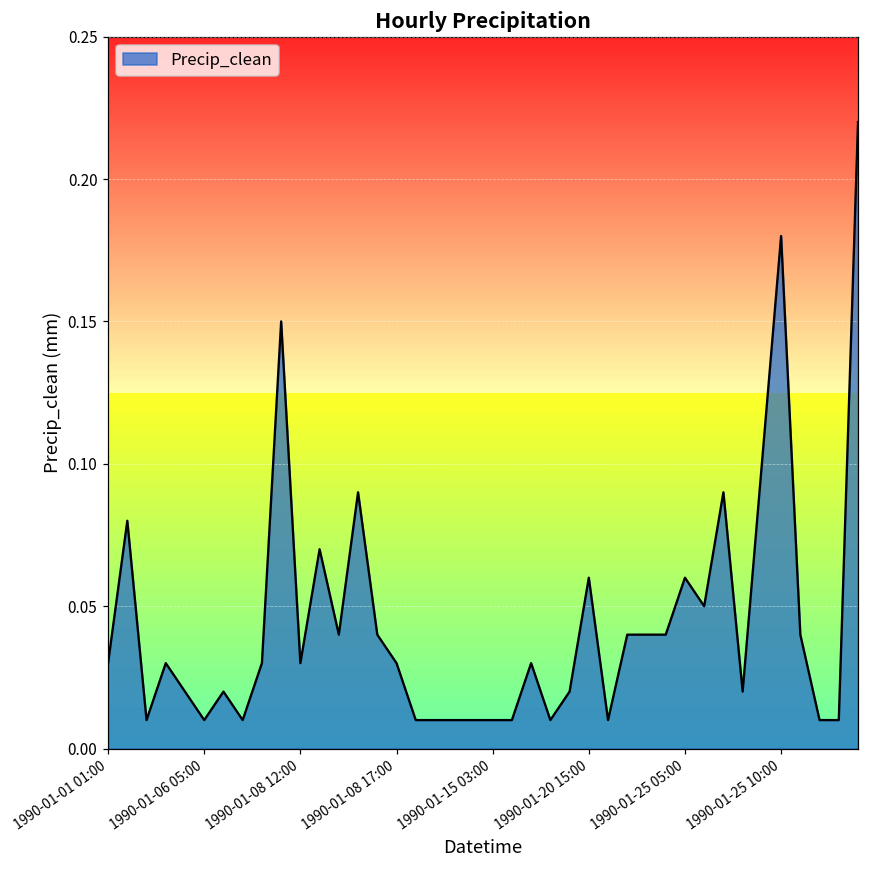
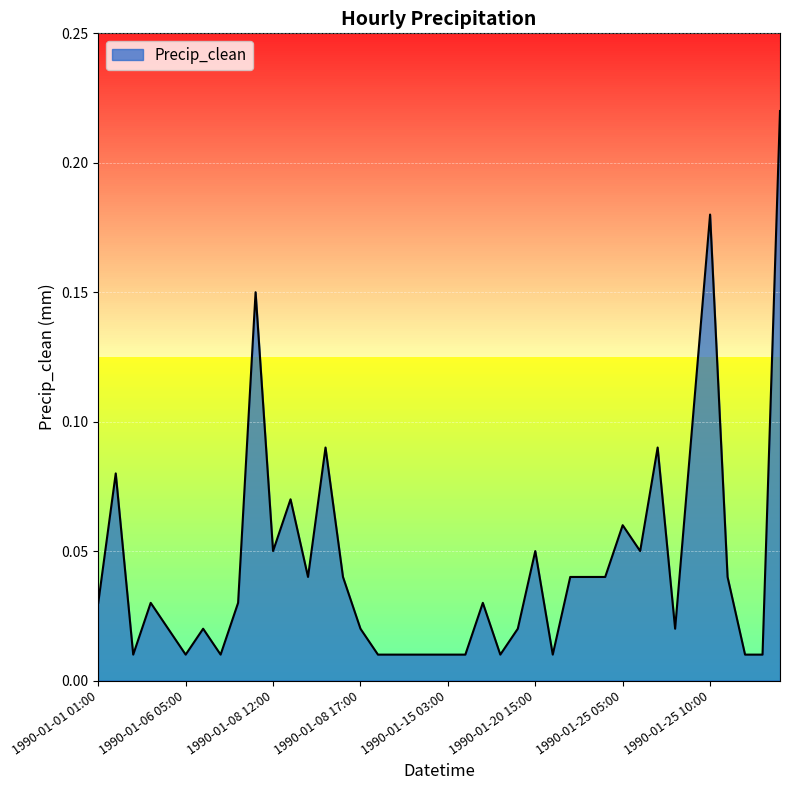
  {
    "1990-01-01 01:00": 0.03,
    "1990-01-06 05:00": 0.01,
-   "1990-01-08 12:00": 0.03,
-   "1990-01-08 17:00": 0.03,
+   "1990-01-08 12:00": 0.05,
+   "1990-01-08 17:00": 0.02,
    "1990-01-15 03:00": 0.01,
-   "1990-01-20 15:00": 0.06,
+   "1990-01-20 15:00": 0.05,
    "1990-01-25 05:00": 0.06,
    "1990-01-25 10:00": 0.18
  }
